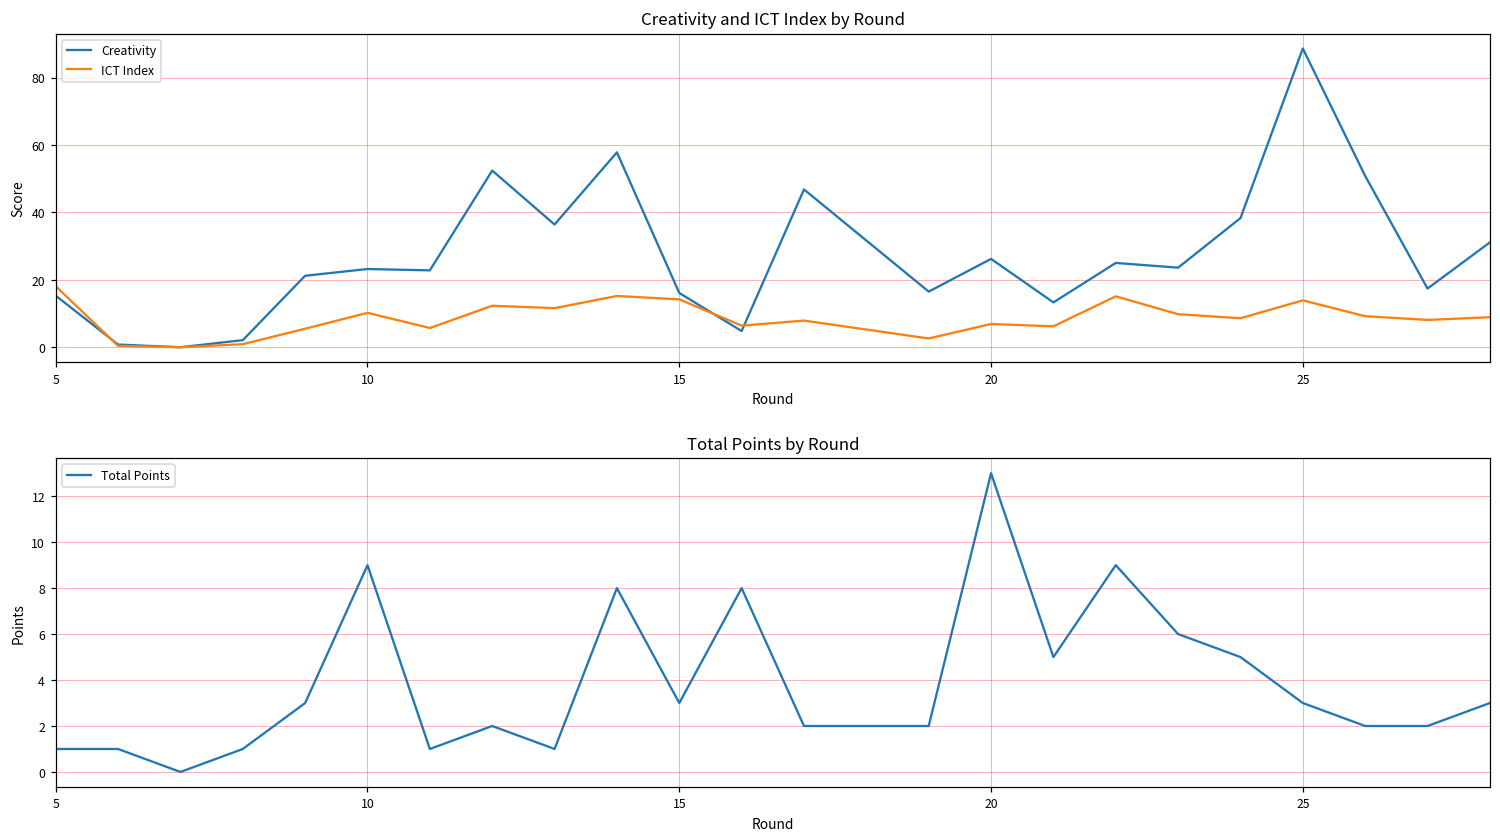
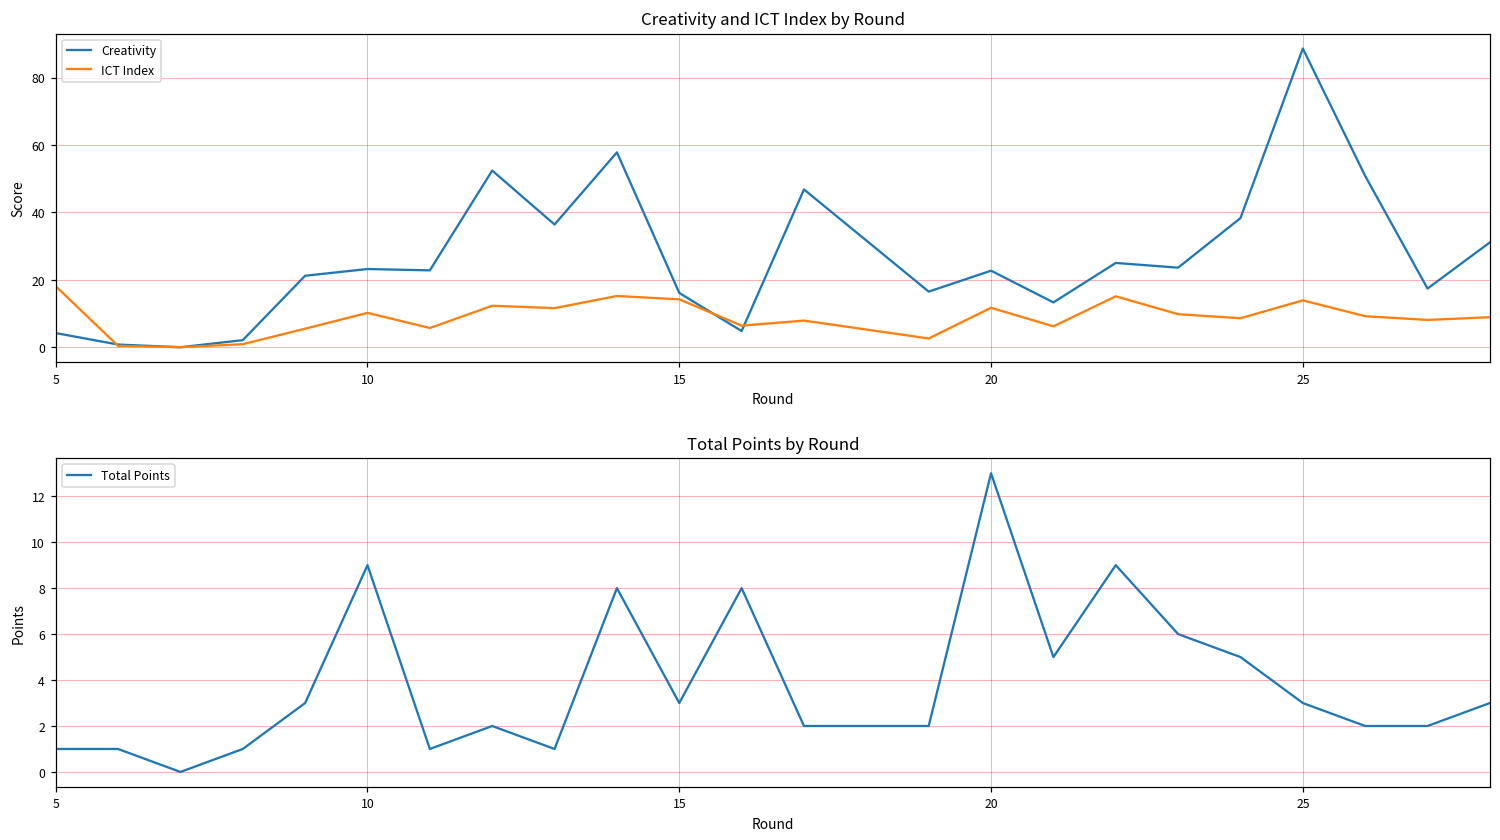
  {
    "Creativity and ICT Index by Round": {
      "Creativity": {
-       "5": 15,
+       "5": 4,
        "10": 23,
        "15": 16,
-       "20": 26,
+       "20": 23,
        "25": 89
      },
      "ICT Index": {
        "5": 18,
        "10": 10,
        "15": 14,
-       "20": 7,
+       "20": 12,
        "25": 14
      }
    },
    "Total Points by Round": {
      "5": 1.0,
      "10": 9.0,
      "15": 3.0,
      "20": 13.0,
      "25": 3.0
    }
  }
